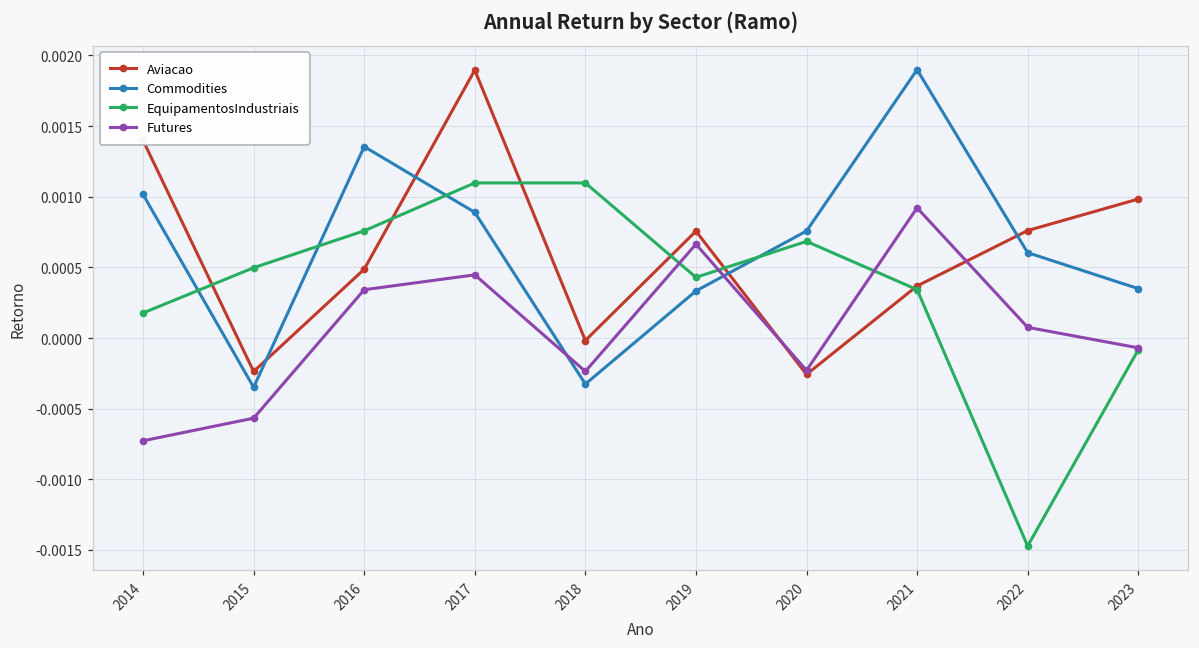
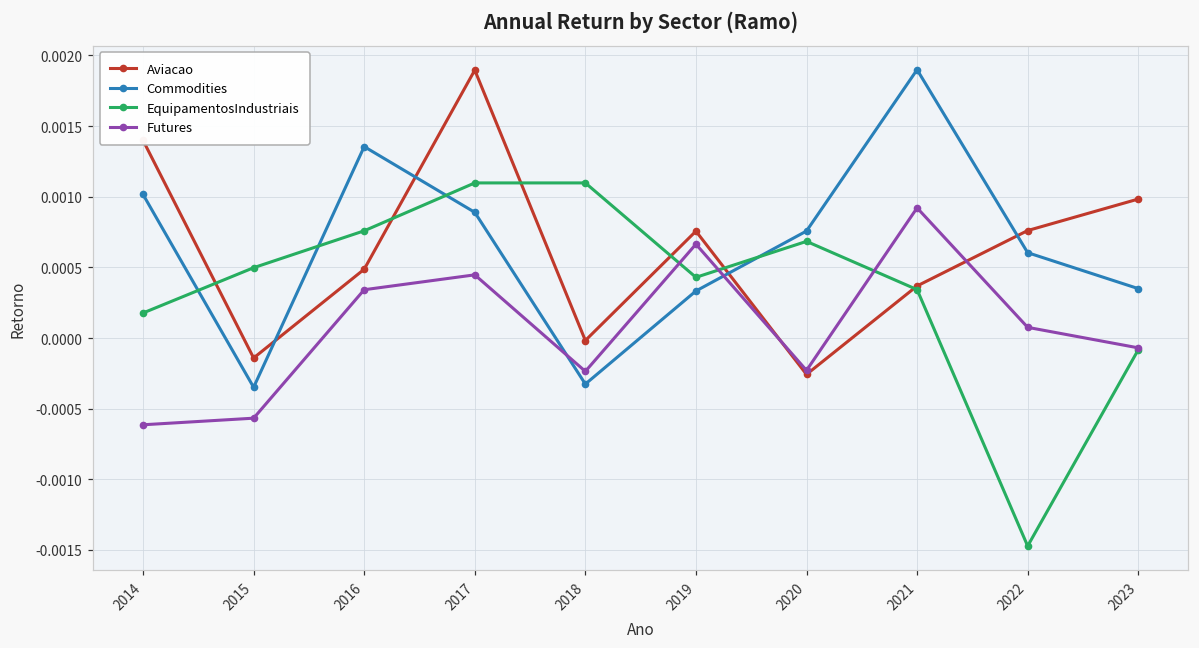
  {
    "Aviacao": {
-     "2015": -0.00024,
+     "2015": -0.00014,
      "2016": 0.00049,
      "2017": 0.00190,
      "2018": -0.00002,
      "2019": 0.00076,
      "2020": -0.00026,
      "2021": 0.00037,
      "2022": 0.00076,
      "2023": 0.00098
    },
    "Commodities": {
      "2014": 0.00102,
      "2015": -0.00035,
      "2016": 0.00135,
      "2017": 0.00089,
      "2018": -0.00033,
      "2019": 0.00033,
      "2020": 0.00076,
      "2021": 0.00190,
      "2022": 0.00060,
      "2023": 0.00035
    },
    "EquipamentosIndustriais": {
      "2014": 0.00018,
      "2015": 0.00050,
      "2016": 0.00076,
      "2017": 0.00110,
      "2018": 0.00110,
      "2019": 0.00043,
      "2020": 0.00068,
      "2021": 0.00034,
      "2022": -0.00147
    },
    "Futures": {
-     "2014": -0.00073,
+     "2014": -0.00061,
      "2015": -0.00057,
      "2016": 0.00034,
      "2017": 0.00045,
      "2018": -0.00024,
      "2019": 0.00066,
      "2020": -0.00023,
      "2021": 0.00092,
      "2022": 0.00008
    }
  }
